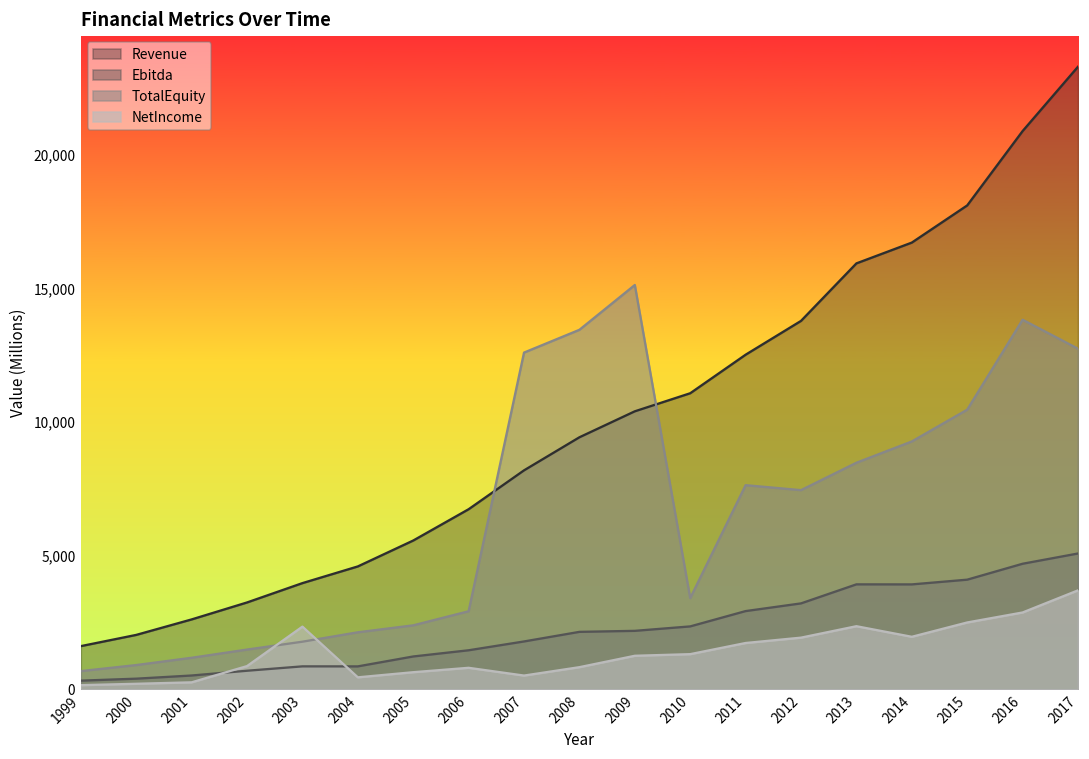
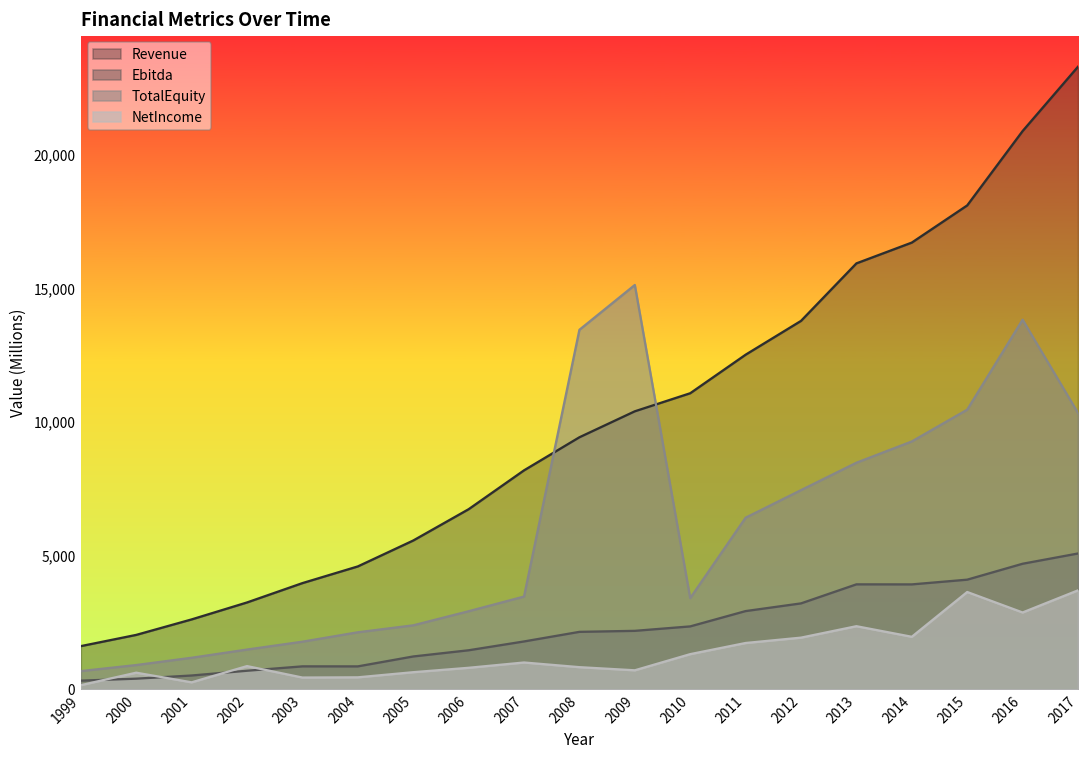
  {
    "TotalEquity": {
      "1999": "700",
      "2000": "900",
      "2001": "1,200",
      "2002": "1,500",
      "2003": "1,800",
      "2004": "2,100",
      "2005": "2,400",
      "2006": "2,900",
-     "2007": "12,600",
+     "2007": "3,500",
      "2008": "13,500",
      "2009": "15,100",
      "2010": "3,400",
-     "2011": "7,600",
+     "2011": "6,400",
      "2012": "7,500",
      "2013": "8,500",
      "2014": "9,300",
      "2015": "10,500",
      "2016": "13,800",
-     "2017": "12,800"
+     "2017": "10,300"
    },
    "NetIncome": {
      "1999": "200",
-     "2000": "200",
+     "2000": "600",
      "2001": "300",
      "2002": "900",
-     "2003": "2,300",
+     "2003": "400",
      "2004": "400",
      "2005": "600",
      "2006": "800",
-     "2007": "500",
+     "2007": "1,000",
      "2008": "800",
-     "2009": "1,300",
+     "2009": "700",
      "2010": "1,300",
      "2011": "1,700",
      "2012": "1,900",
      "2013": "2,400",
      "2014": "2,000",
-     "2015": "2,500",
+     "2015": "3,600",
      "2016": "2,900",
      "2017": "3,700"
    }
  }
